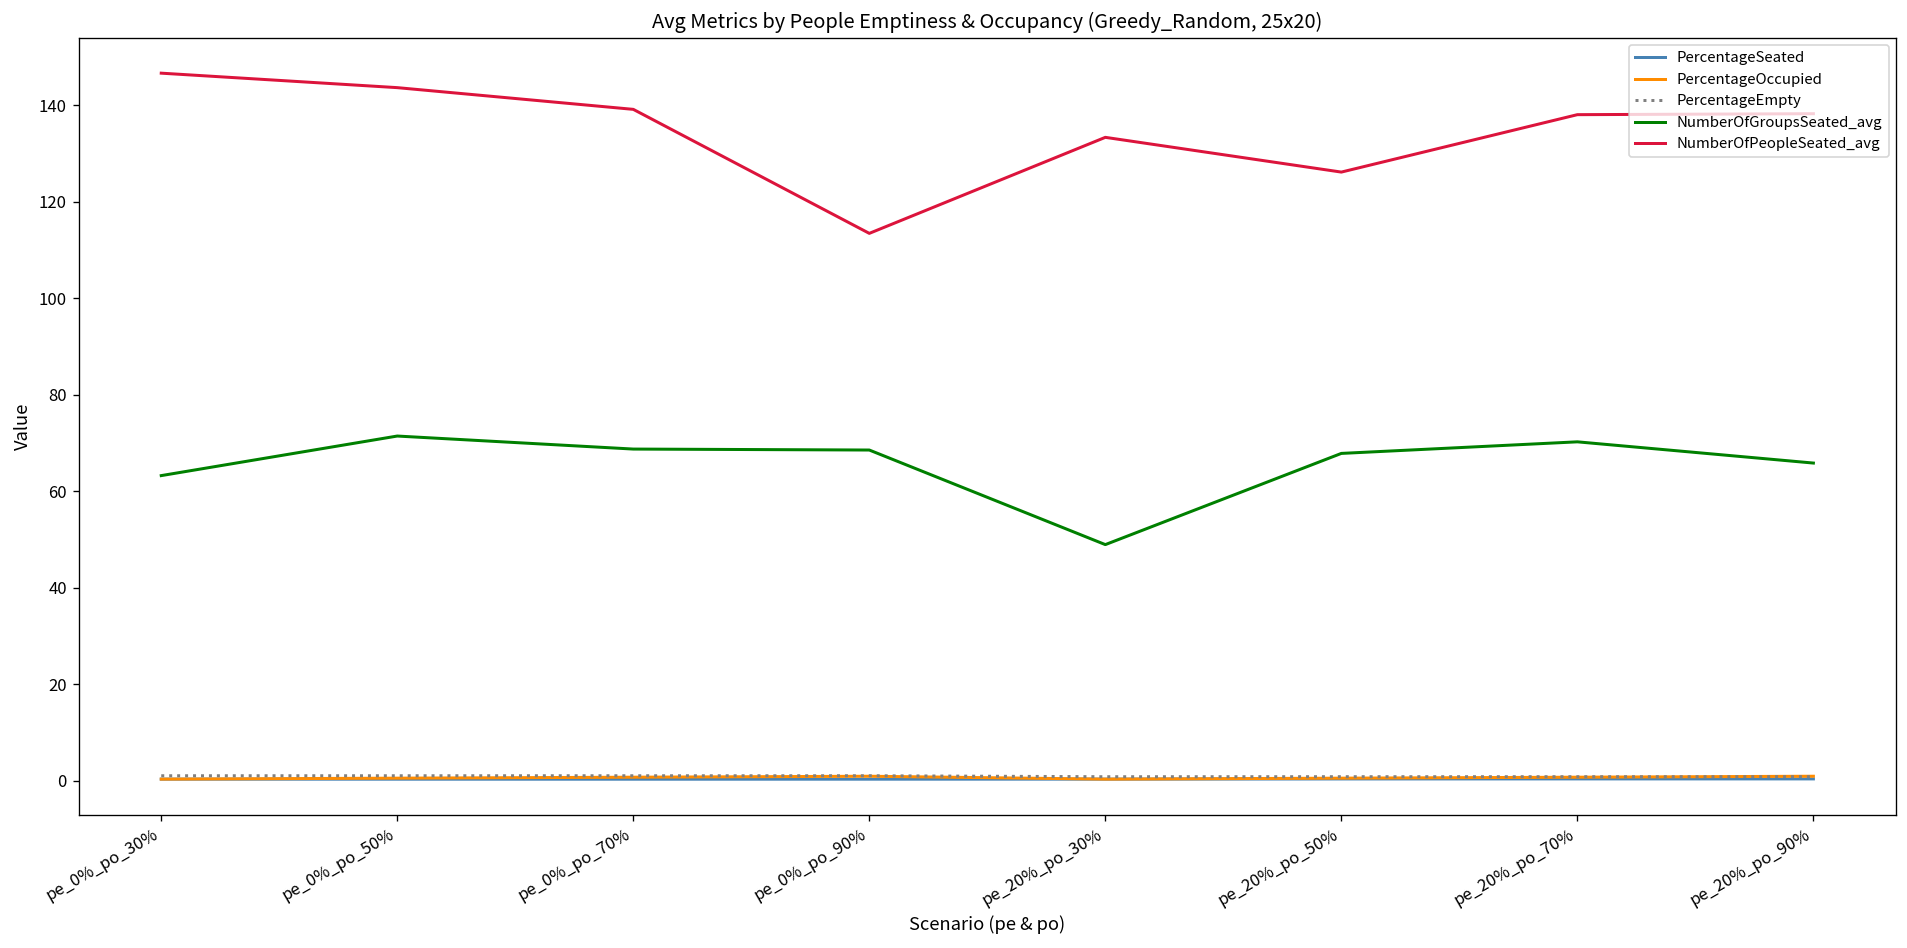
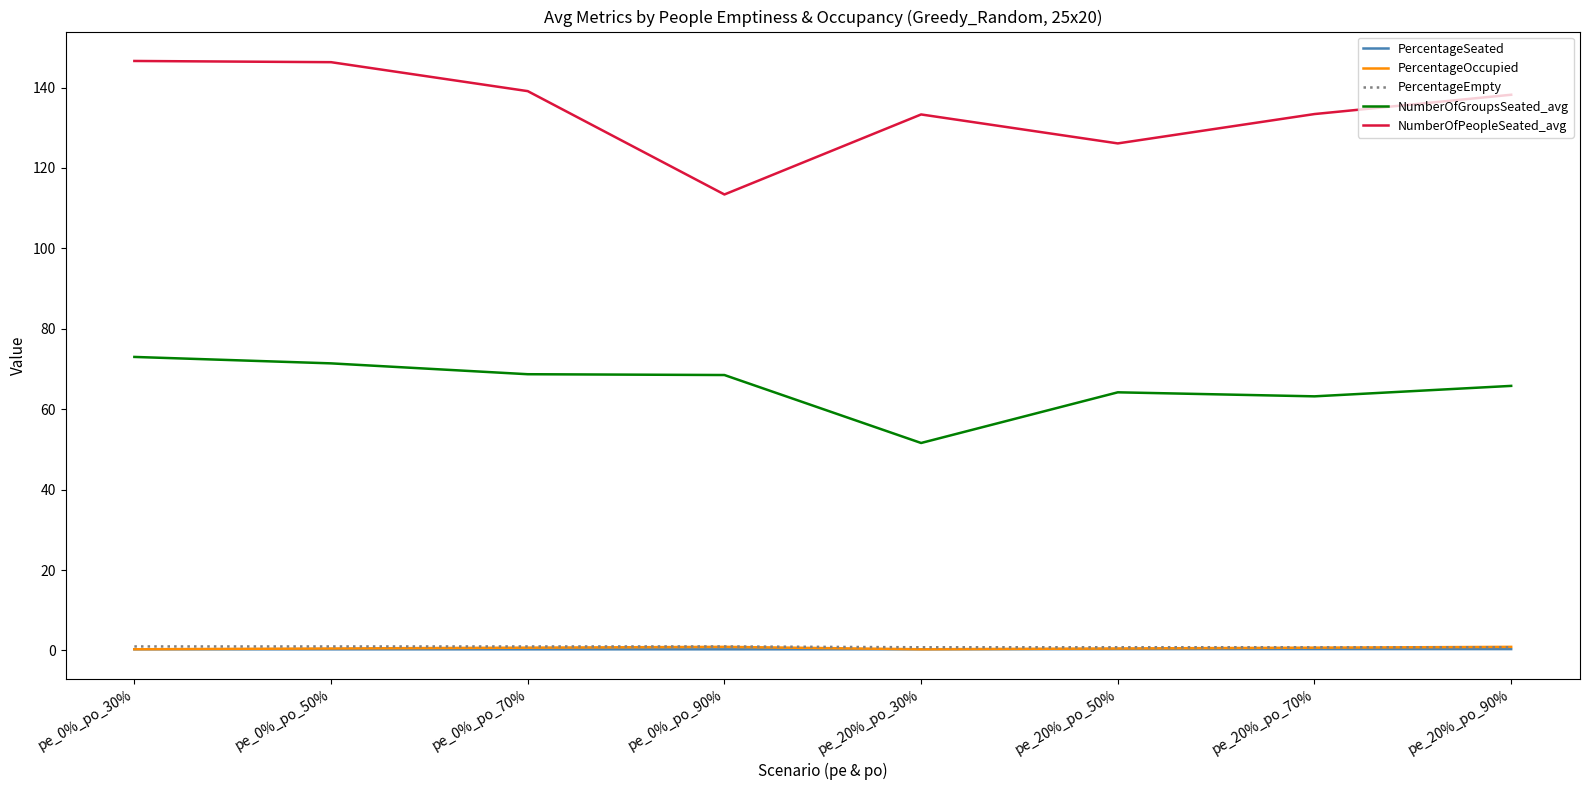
  {
    "PercentageEmpty": {
      "pe_0%_po_30%": 1
    },
    "NumberOfGroupsSeated_avg": {
-     "pe_0%_po_30%": 63,
+     "pe_0%_po_30%": 73,
      "pe_0%_po_50%": 71,
      "pe_0%_po_70%": 69,
      "pe_0%_po_90%": 69,
-     "pe_20%_po_30%": 49,
-     "pe_20%_po_50%": 68,
-     "pe_20%_po_70%": 70,
+     "pe_20%_po_30%": 52,
+     "pe_20%_po_50%": 64,
+     "pe_20%_po_70%": 63,
      "pe_20%_po_90%": 66
    },
    "NumberOfPeopleSeated_avg": {
      "pe_0%_po_30%": 147,
-     "pe_0%_po_50%": 144,
+     "pe_0%_po_50%": 146,
      "pe_0%_po_70%": 139,
      "pe_0%_po_90%": 113,
      "pe_20%_po_30%": 133,
      "pe_20%_po_50%": 126,
-     "pe_20%_po_70%": 138
+     "pe_20%_po_70%": 133
    }
  }
